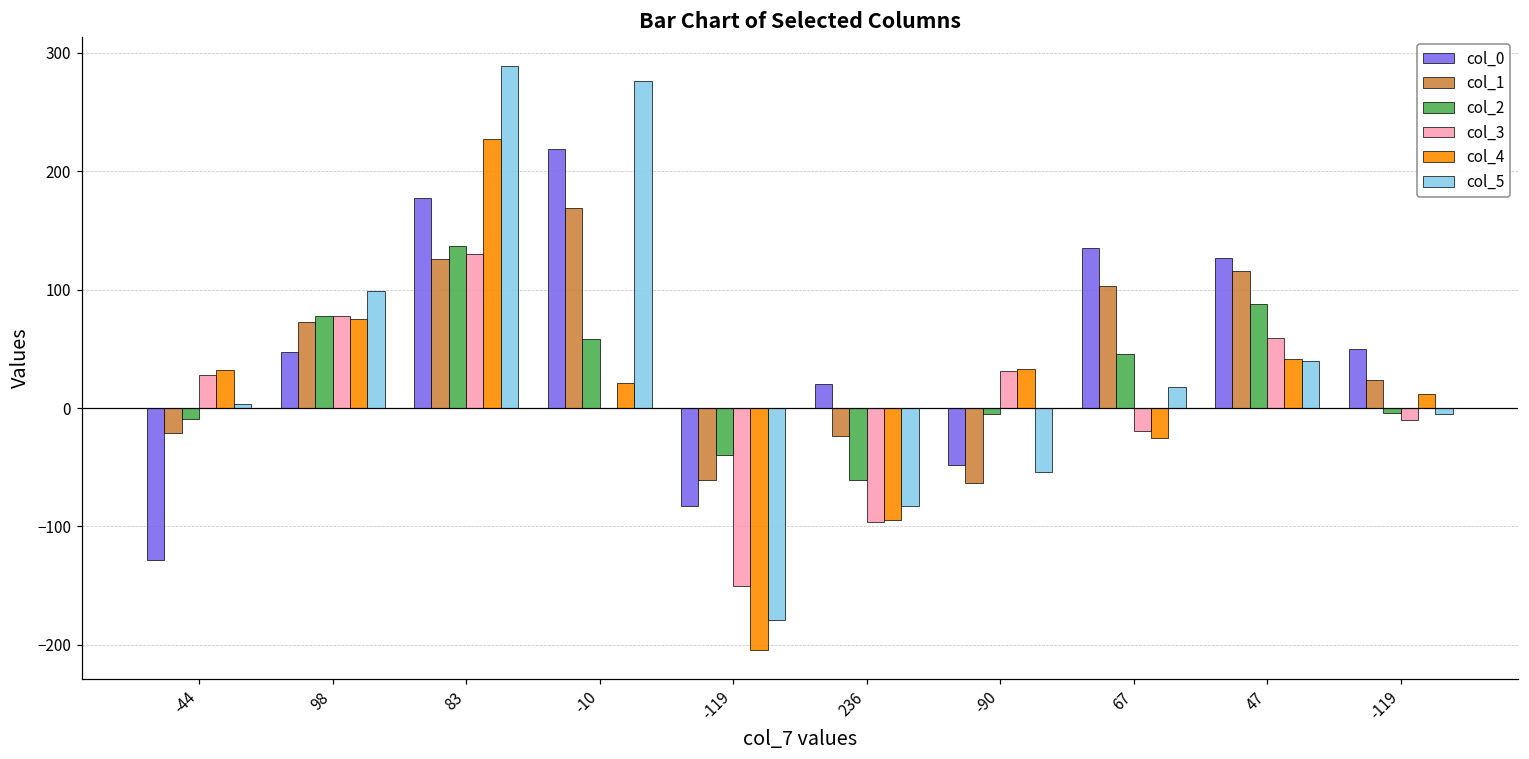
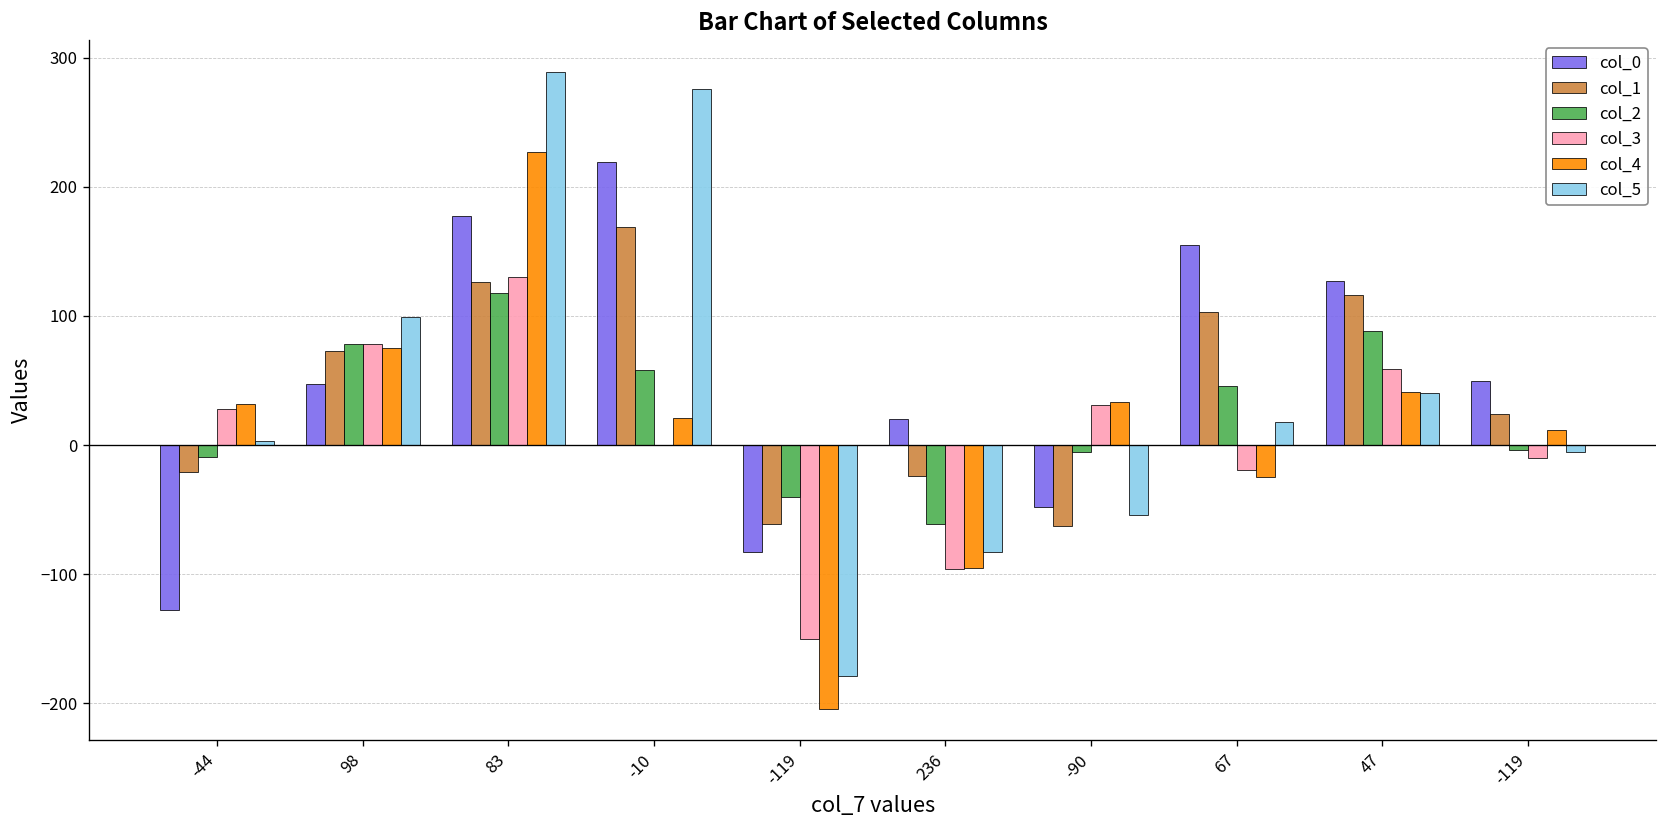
  {
    "col_0": {
      "-44": -128,
      "98": 47,
      "83": 177,
      "-10": 219,
      "236": 20,
      "-90": -48,
-     "67": 135,
+     "67": 155,
      "47": 127
    },
    "col_1": {
      "-44": -21,
      "98": 73,
      "83": 126,
      "-10": 169,
      "236": -24,
      "-90": -63,
      "67": 103,
      "47": 116
    },
    "col_2": {
      "-44": -9,
      "98": 78,
-     "83": 137,
+     "83": 118,
      "-10": 58,
      "236": -61,
      "-90": -5,
      "67": 46,
      "47": 88
    },
    "col_3": {
      "-44": 28,
      "98": 78,
      "83": 130,
      "-10": 0,
      "236": -96,
      "-90": 31,
      "67": -19,
      "47": 59
    },
    "col_4": {
      "-44": 32,
      "98": 75,
      "83": 227,
      "-10": 21,
      "236": -95,
      "-90": 33,
      "67": -25,
      "47": 41
    },
    "col_5": {
      "-44": 3,
      "98": 99,
      "83": 289,
      "-10": 276,
      "236": -83,
      "-90": -54,
      "67": 18,
      "47": 40
    }
  }
